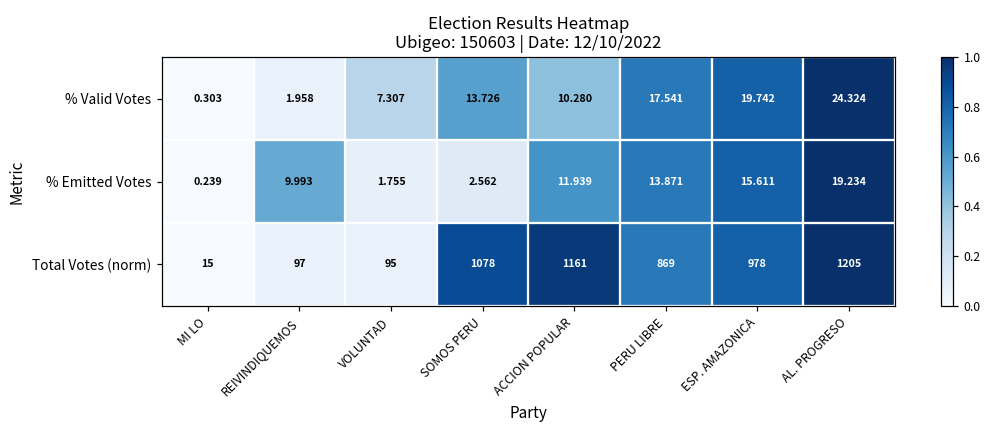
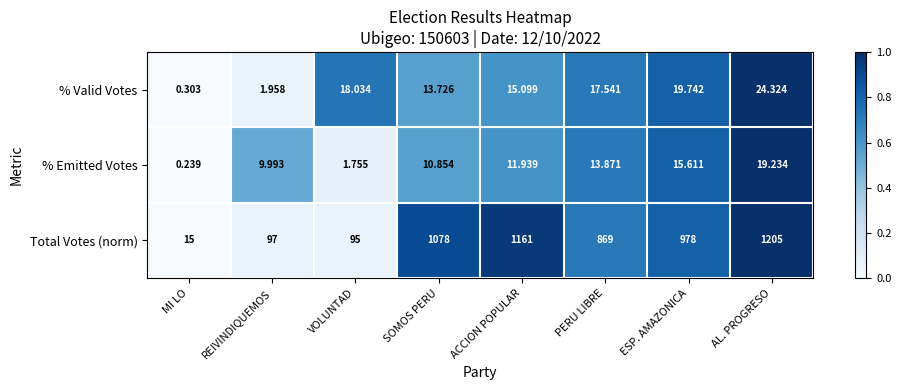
  {
    "% Valid Votes": {
      "MI LO": 0.303,
      "REIVINDIQUEMOS": 1.958,
-     "VOLUNTAD": 7.307,
+     "VOLUNTAD": 18.034,
      "SOMOS PERU": 13.726,
-     "ACCION POPULAR": 10.280,
+     "ACCION POPULAR": 15.099,
      "PERU LIBRE": 17.541,
      "ESP. AMAZONICA": 19.742,
      "AL. PROGRESO": 24.324
    },
    "% Emitted Votes": {
      "MI LO": 0.239,
      "REIVINDIQUEMOS": 9.993,
      "VOLUNTAD": 1.755,
-     "SOMOS PERU": 2.562,
+     "SOMOS PERU": 10.854,
      "ACCION POPULAR": 11.939,
      "PERU LIBRE": 13.871,
      "ESP. AMAZONICA": 15.611,
      "AL. PROGRESO": 19.234
    },
    "Total Votes (norm)": {
      "MI LO": 15,
      "REIVINDIQUEMOS": 97,
      "VOLUNTAD": 95,
      "SOMOS PERU": 1078,
      "ACCION POPULAR": 1161,
      "PERU LIBRE": 869,
      "ESP. AMAZONICA": 978,
      "AL. PROGRESO": 1205
    }
  }
